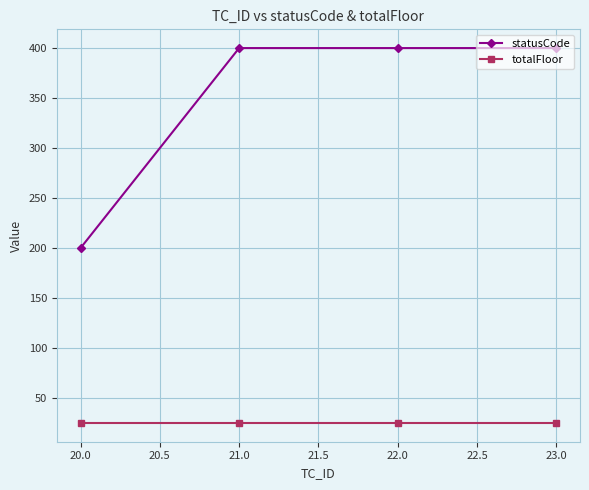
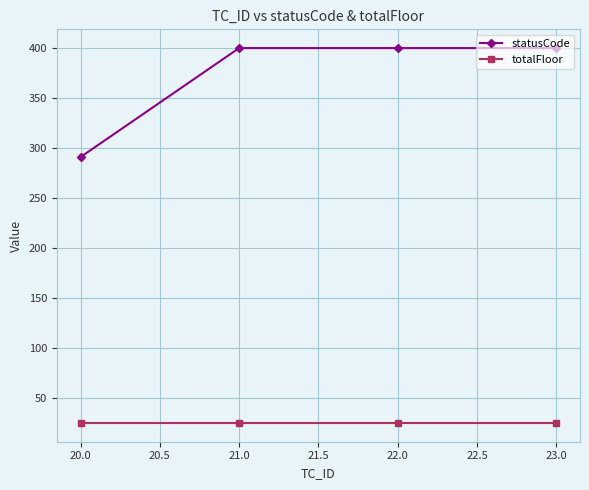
  {
    "statusCode": {
-     "20.0": 200,
+     "20.0": 290,
      "21.0": 400,
      "22.0": 400
    },
    "totalFloor": {
      "20.0": 30,
      "21.0": 30,
      "22.0": 30,
      "23.0": 30
    }
  }
